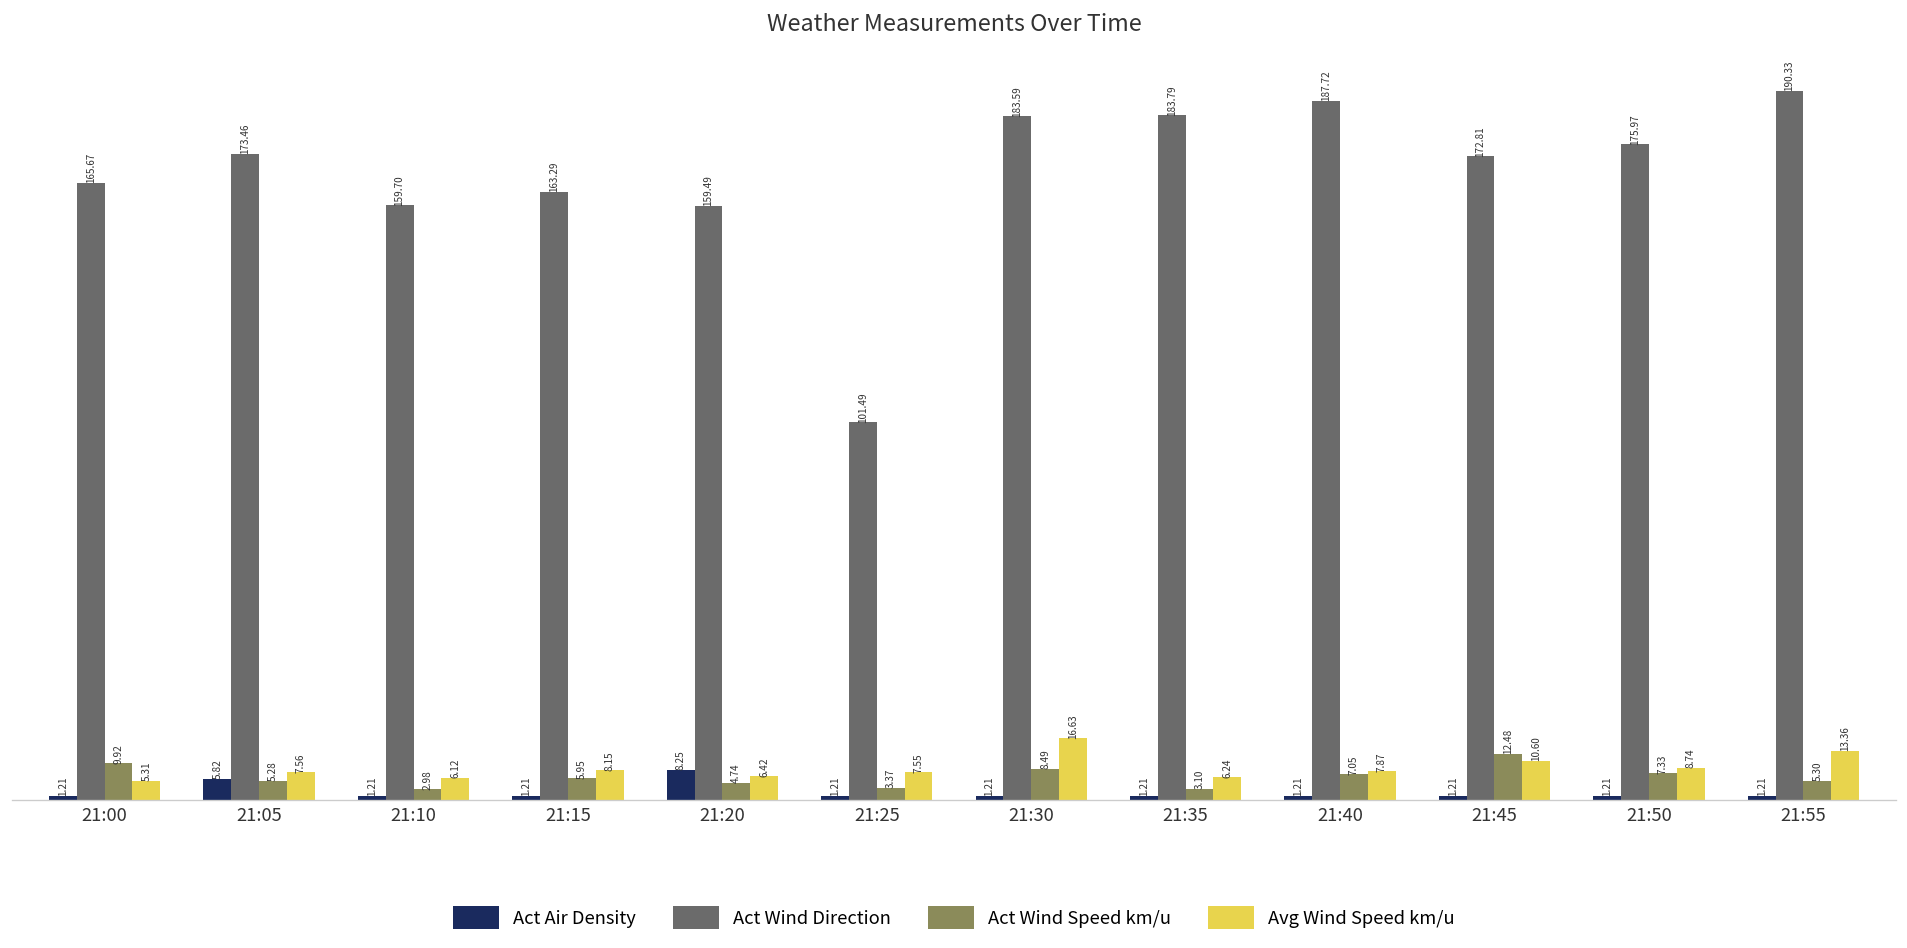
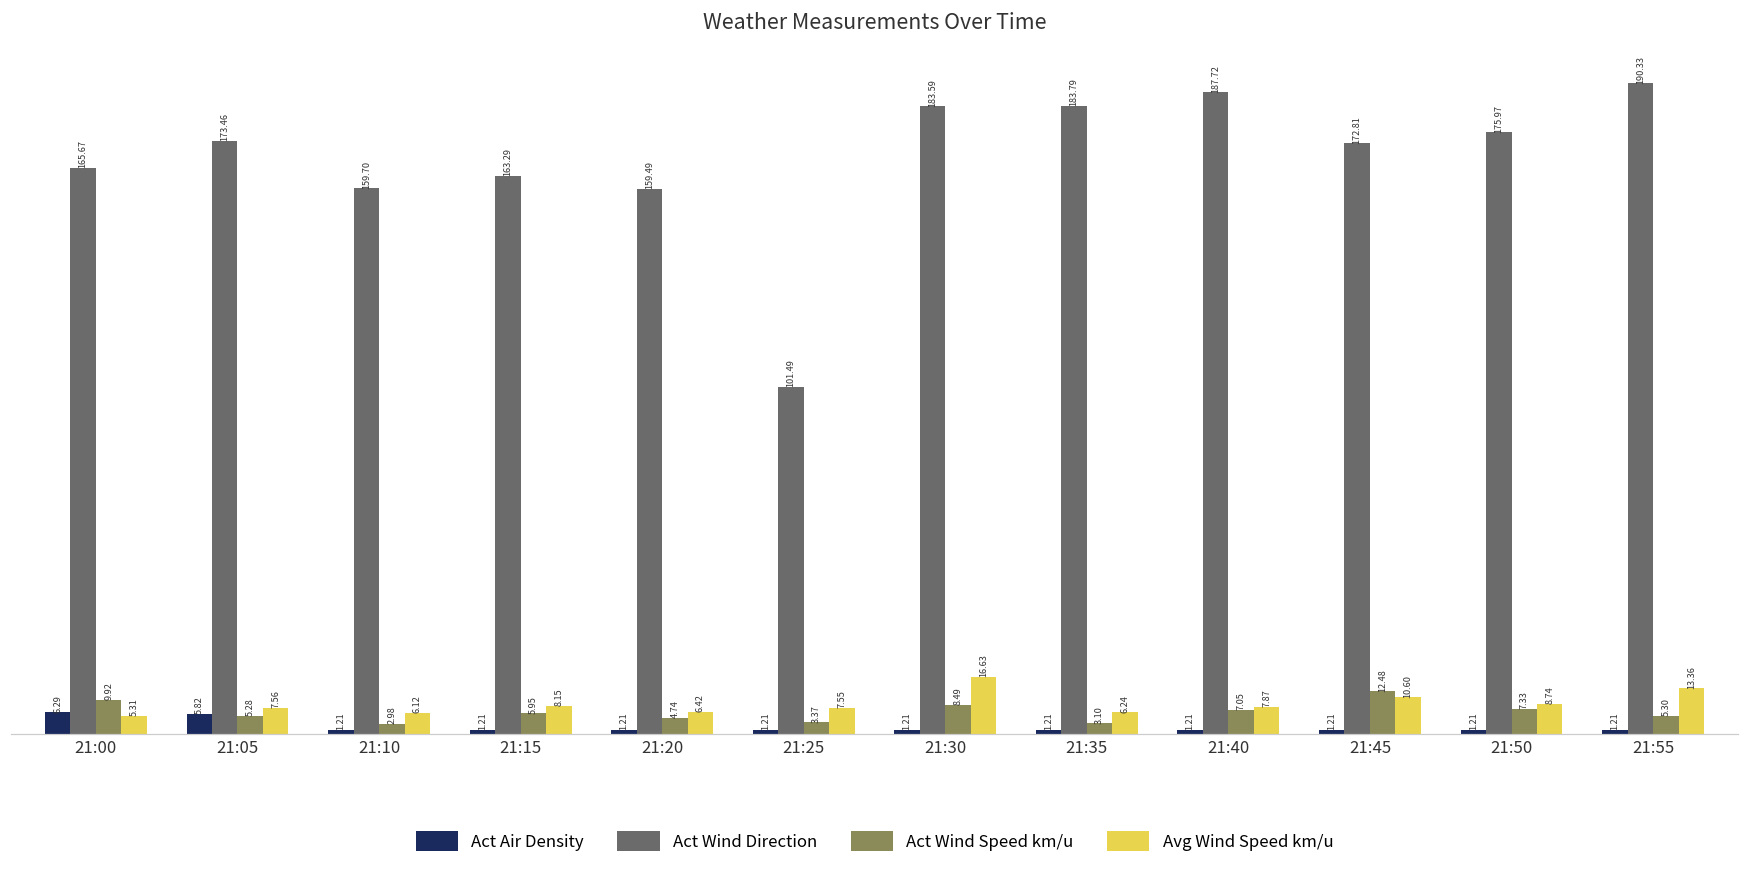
  {
    "Act Air Density": {
-     "21:00": 1.21,
+     "21:00": 6.29,
      "21:05": 5.82,
      "21:10": 1.21,
      "21:15": 1.21,
-     "21:20": 8.25,
+     "21:20": 1.21,
      "21:25": 1.21,
      "21:30": 1.21,
      "21:35": 1.21,
      "21:40": 1.21,
      "21:45": 1.21,
      "21:50": 1.21,
      "21:55": 1.21
    },
    "Avg Wind Speed km/u": {
      "21:00": 5.31,
      "21:05": 7.56,
      "21:10": 6.12,
      "21:15": 8.15,
      "21:20": 6.42,
      "21:25": 7.55,
      "21:30": 16.63,
      "21:35": 6.24,
      "21:40": 7.87,
      "21:45": 10.60,
      "21:50": 8.74,
      "21:55": 13.36
    }
  }
